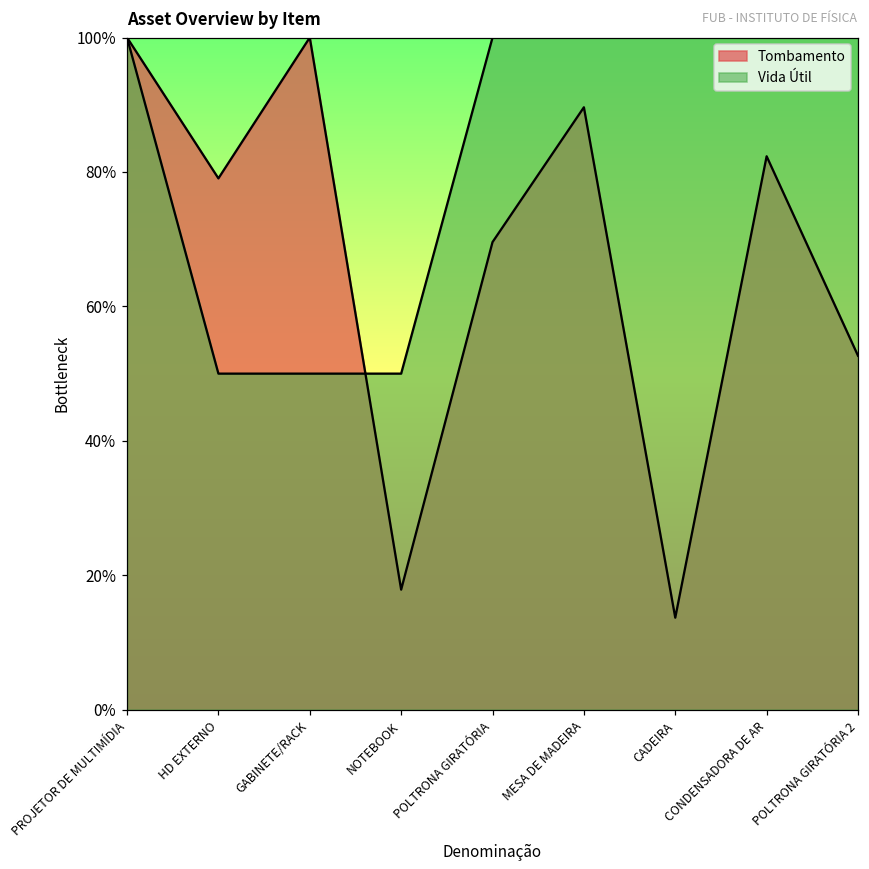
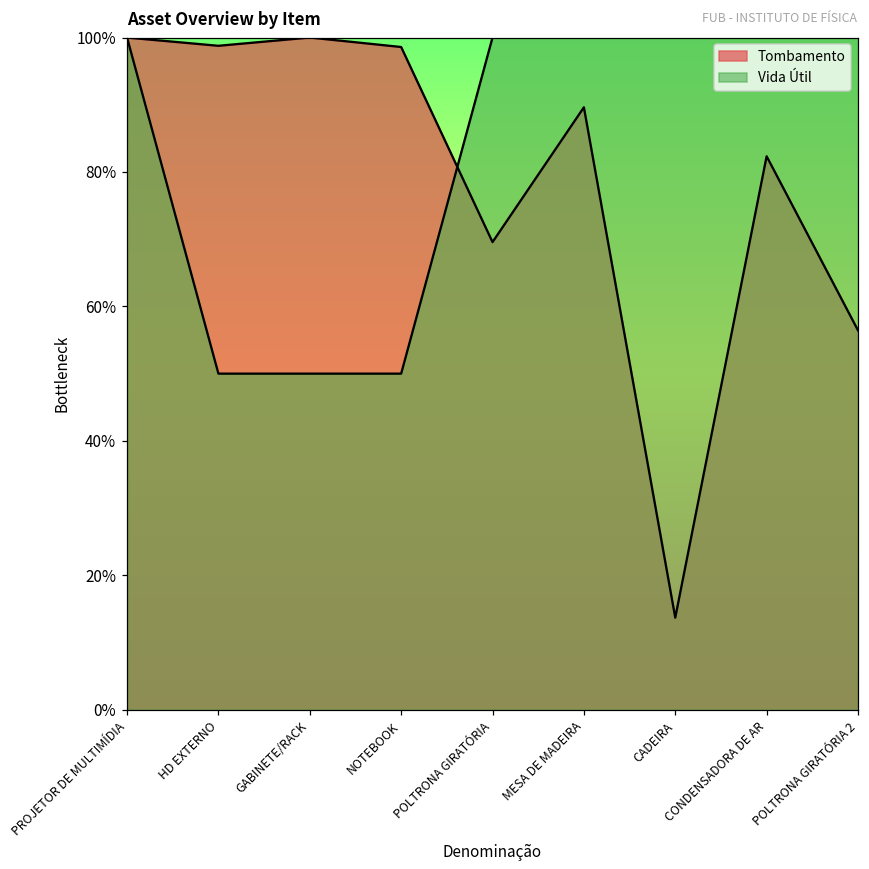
  {
    "Tombamento": {
-     "HD EXTERNO": "79%",
+     "HD EXTERNO": "99%",
      "GABINETE/RACK": "100%",
-     "NOTEBOOK": "18%",
+     "NOTEBOOK": "99%",
      "POLTRONA GIRATÓRIA": "70%",
      "MESA DE MADEIRA": "90%",
      "CADEIRA": "14%",
      "CONDENSADORA DE AR": "82%",
-     "POLTRONA GIRATÓRIA 2": "53%"
+     "POLTRONA GIRATÓRIA 2": "56%"
    },
    "Vida Útil": {
      "HD EXTERNO": "50%",
      "GABINETE/RACK": "50%",
      "NOTEBOOK": "50%",
      "POLTRONA GIRATÓRIA": "100%",
      "MESA DE MADEIRA": "100%",
      "CADEIRA": "100%",
      "CONDENSADORA DE AR": "100%",
      "POLTRONA GIRATÓRIA 2": "100%"
    }
  }
